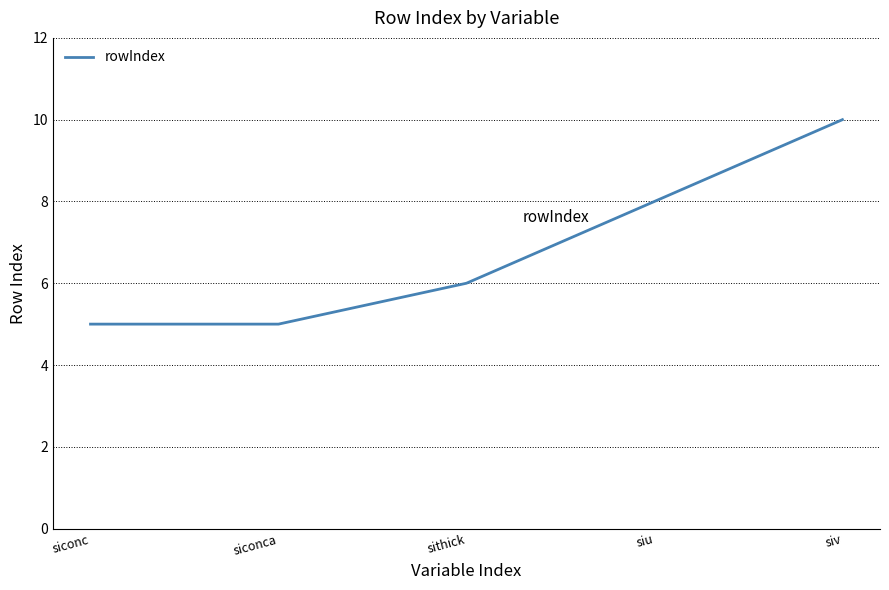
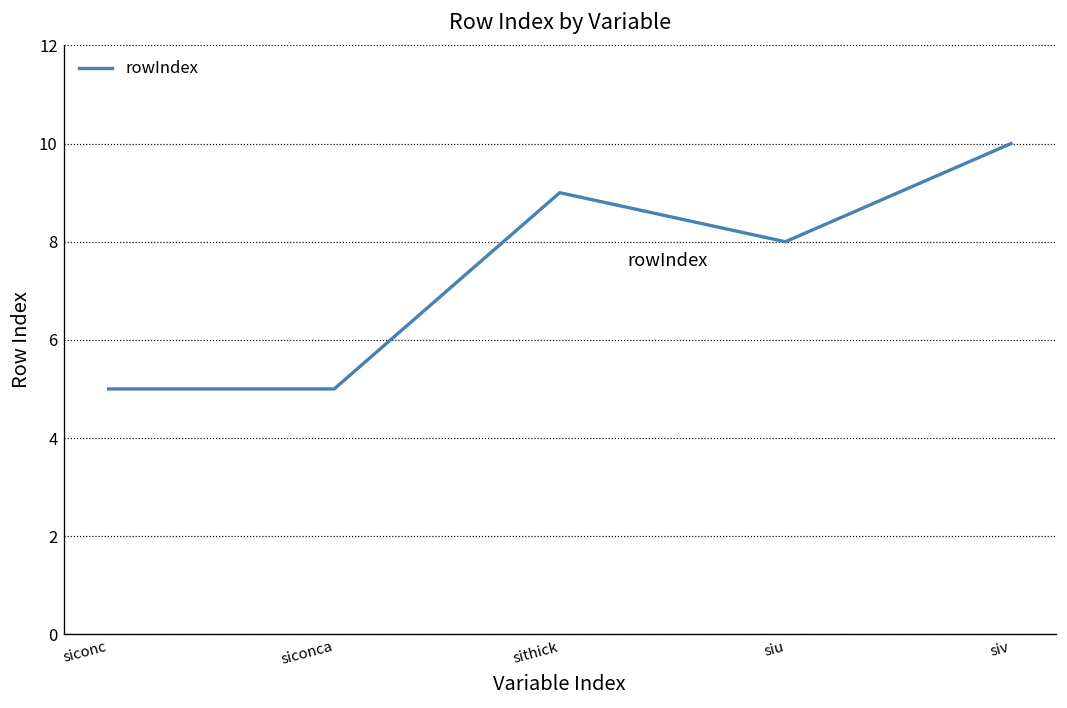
  {
    "siconc": 5,
    "siconca": 5,
-   "sithick": 6,
+   "sithick": 9,
    "siu": 8,
    "siv": 10
  }
